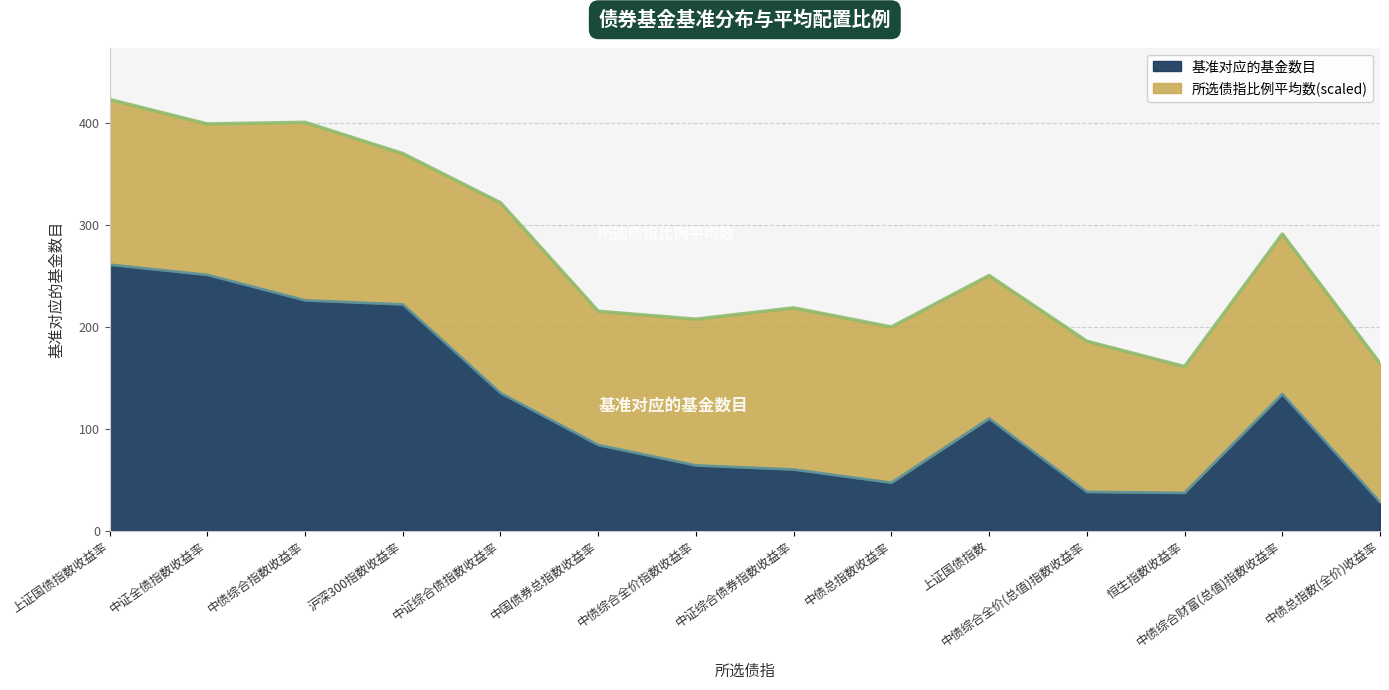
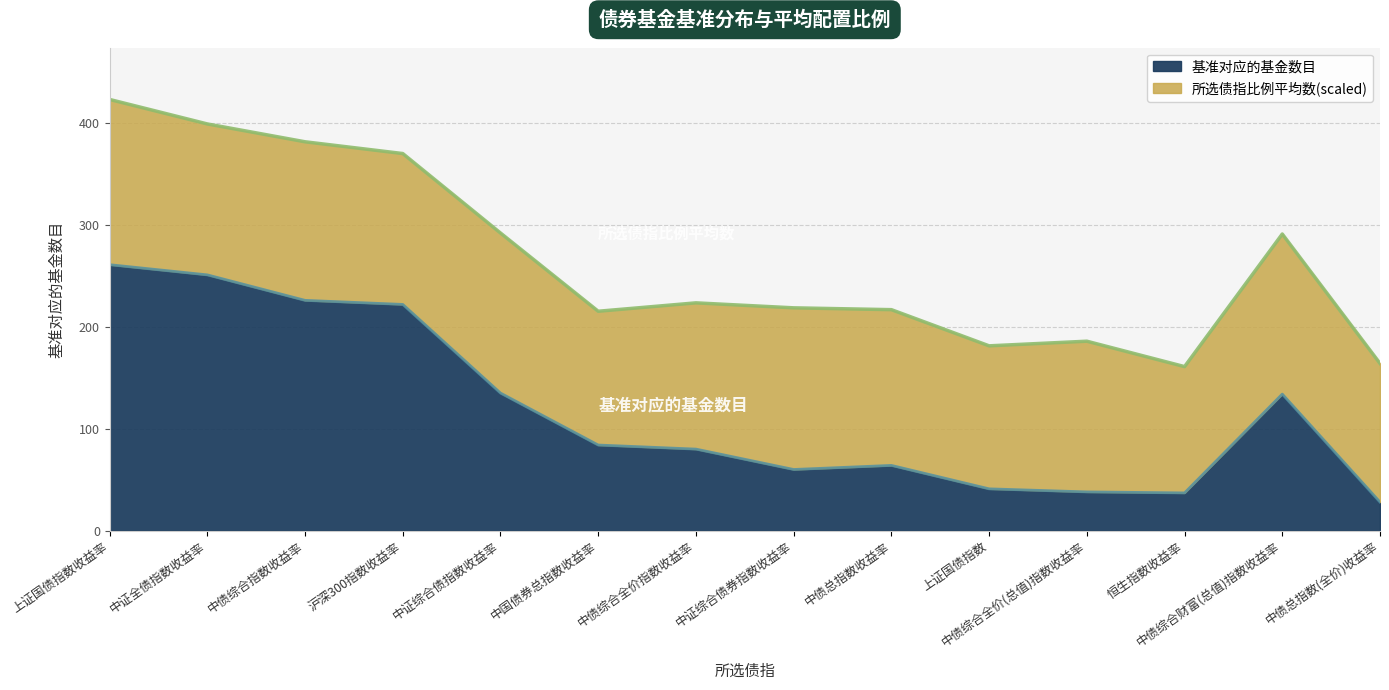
  {
    "基准对应的基金数目": {
      "上证国债指数收益率": 261,
      "中证全债指数收益率": 251,
      "中债综合指数收益率": 226,
      "沪深300指数收益率": 222,
      "中证综合债指数收益率": 135,
      "中国债券总指数收益率": 84,
-     "中债综合全价指数收益率": 64,
+     "中债综合全价指数收益率": 80,
      "中证综合债券指数收益率": 60,
-     "中债总指数收益率": 47,
-     "上证国债指数": 110,
+     "中债总指数收益率": 64,
+     "上证国债指数": 41,
      "中债综合全价(总值)指数收益率": 38,
      "恒生指数收益率": 37,
      "中债综合财富(总值)指数收益率": 134,
      "中债总指数(全价)收益率": 28
    },
    "所选债指比例平均数(scaled)": {
      "上证国债指数收益率": 162,
      "中证全债指数收益率": 148,
-     "中债综合指数收益率": 175,
+     "中债综合指数收益率": 156,
      "沪深300指数收益率": 148,
-     "中证综合债指数收益率": 187,
+     "中证综合债指数收益率": 157,
      "中国债券总指数收益率": 131,
      "中债综合全价指数收益率": 144,
      "中证综合债券指数收益率": 159,
      "中债总指数收益率": 153,
      "上证国债指数": 140,
      "中债综合全价(总值)指数收益率": 148,
      "恒生指数收益率": 124,
      "中债综合财富(总值)指数收益率": 157,
      "中债总指数(全价)收益率": 136
    }
  }
